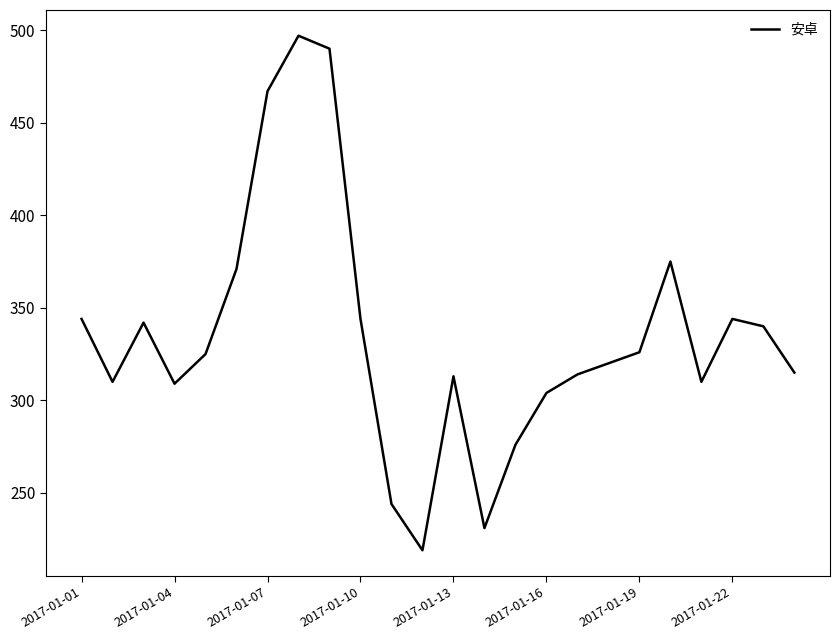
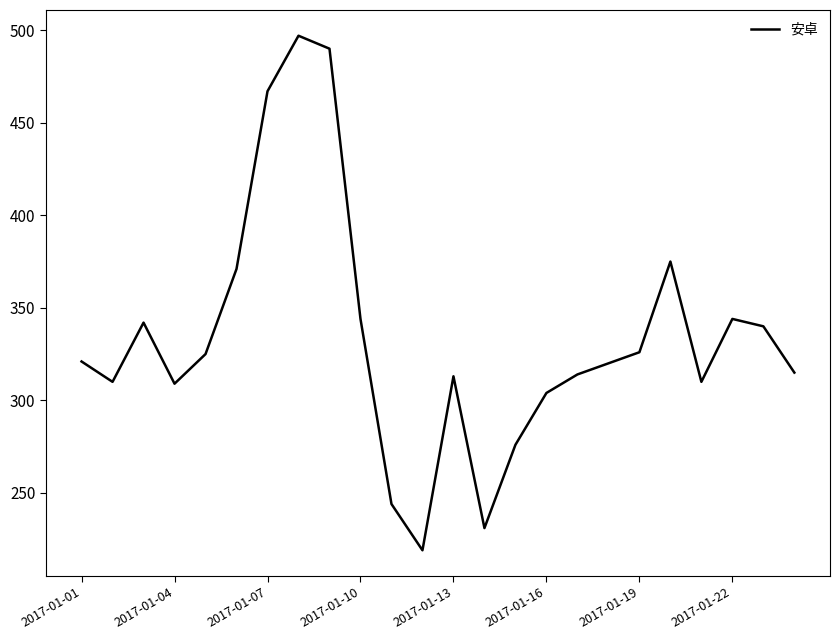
  {
-   "2017-01-01": 344,
+   "2017-01-01": 321,
    "2017-01-04": 309,
    "2017-01-07": 467,
    "2017-01-10": 344,
    "2017-01-13": 313,
    "2017-01-16": 304,
    "2017-01-19": 326,
    "2017-01-22": 344
  }
